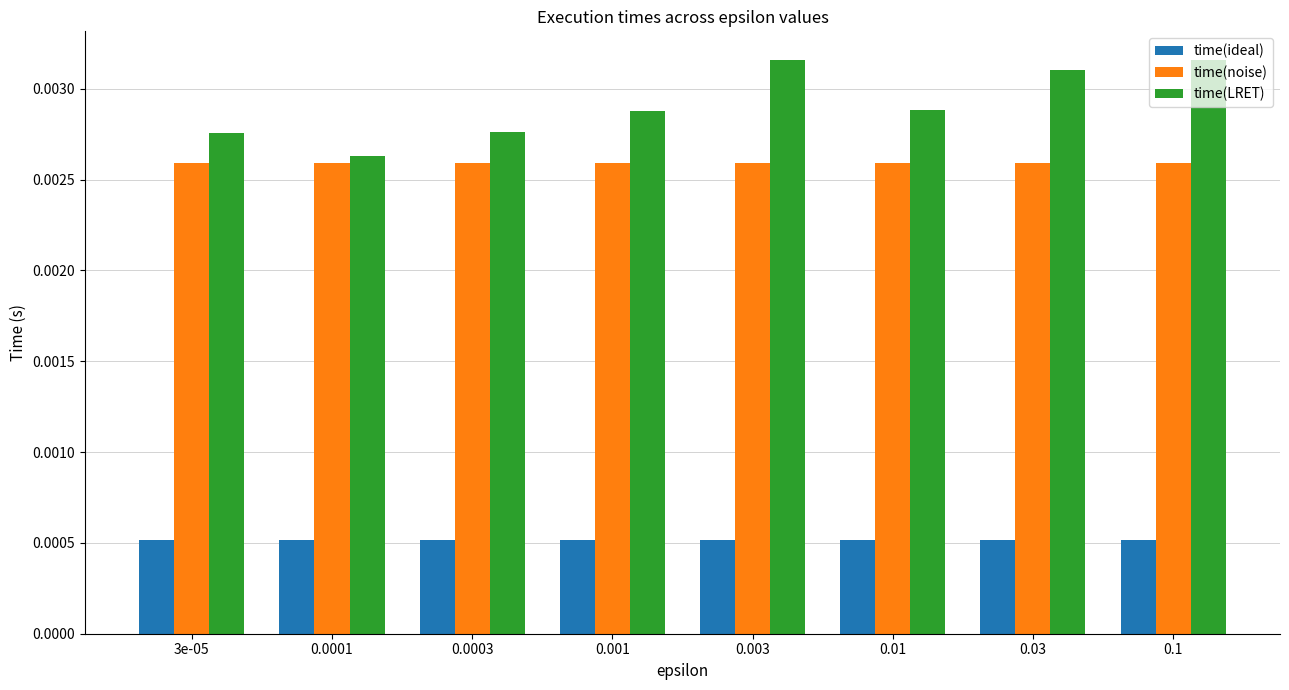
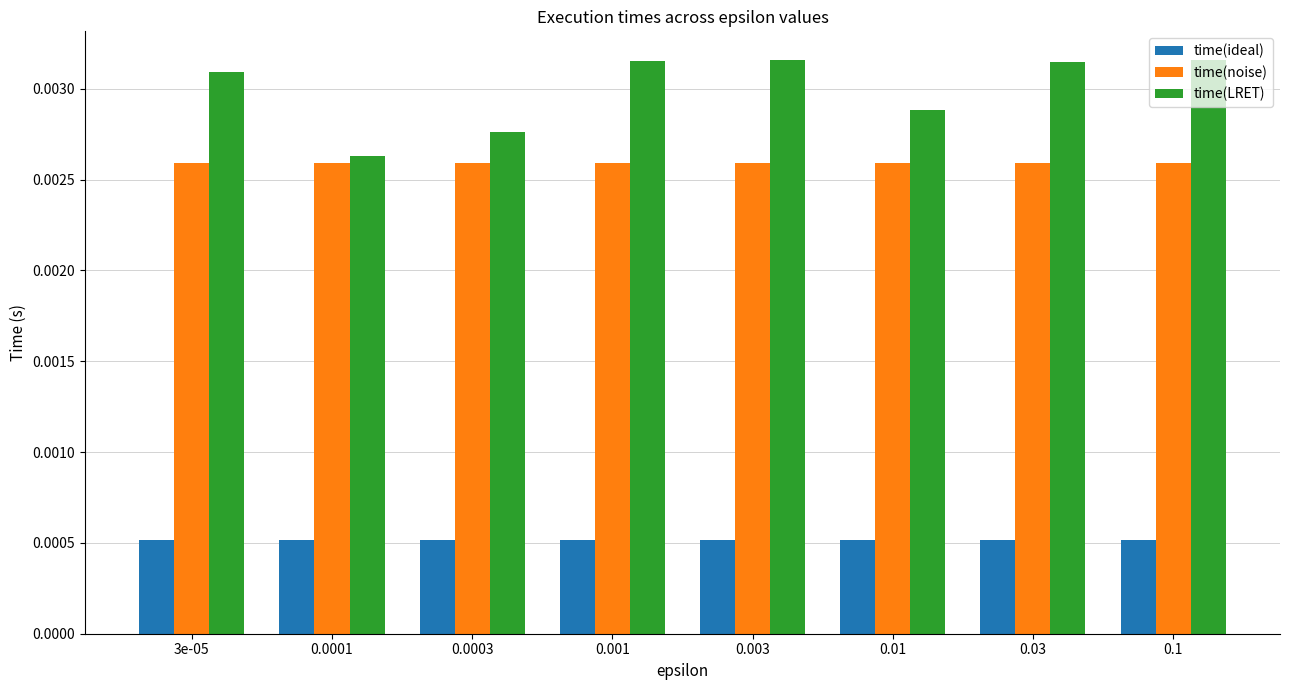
  {
    "time(ideal)": {
      "3e-05": 0.00051,
      "0.0001": 0.00051,
      "0.0003": 0.00051,
      "0.001": 0.00051,
      "0.003": 0.00051,
      "0.01": 0.00051,
      "0.03": 0.00051,
      "0.1": 0.00051
    },
    "time(noise)": {
      "3e-05": 0.00259,
      "0.0001": 0.00259,
      "0.0003": 0.00259,
      "0.001": 0.00259,
      "0.003": 0.00259,
      "0.01": 0.00259,
      "0.03": 0.00259,
      "0.1": 0.00259
    },
    "time(LRET)": {
-     "3e-05": 0.00276,
+     "3e-05": 0.00309,
      "0.0001": 0.00263,
      "0.0003": 0.00276,
-     "0.001": 0.00288,
+     "0.001": 0.00315,
      "0.003": 0.00316,
      "0.01": 0.00288,
-     "0.03": 0.00310
+     "0.03": 0.00315
    }
  }
